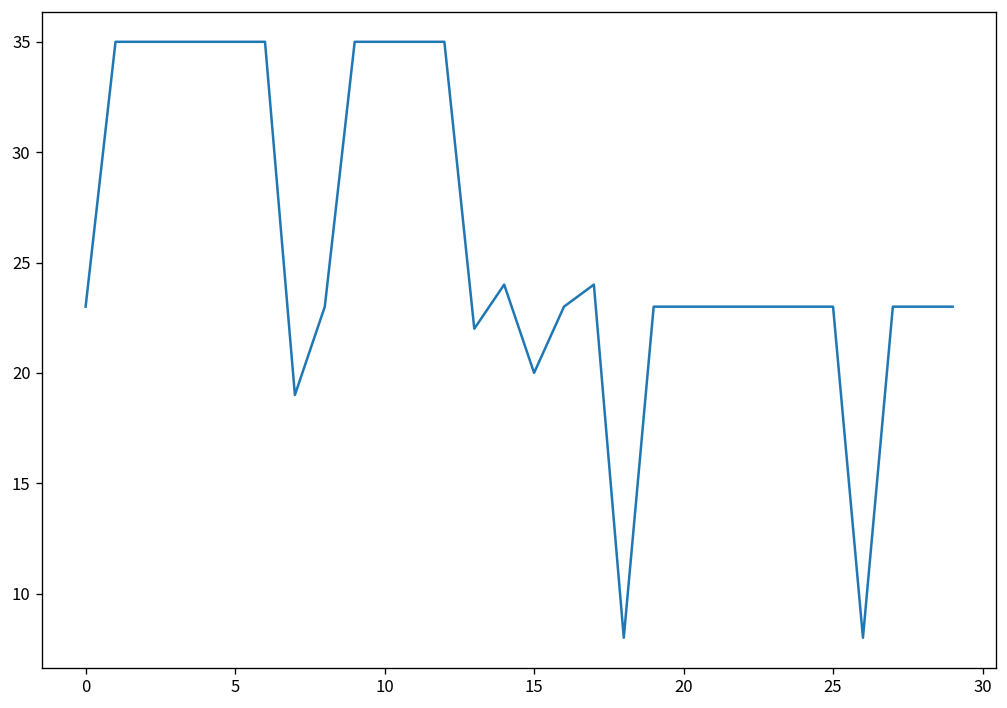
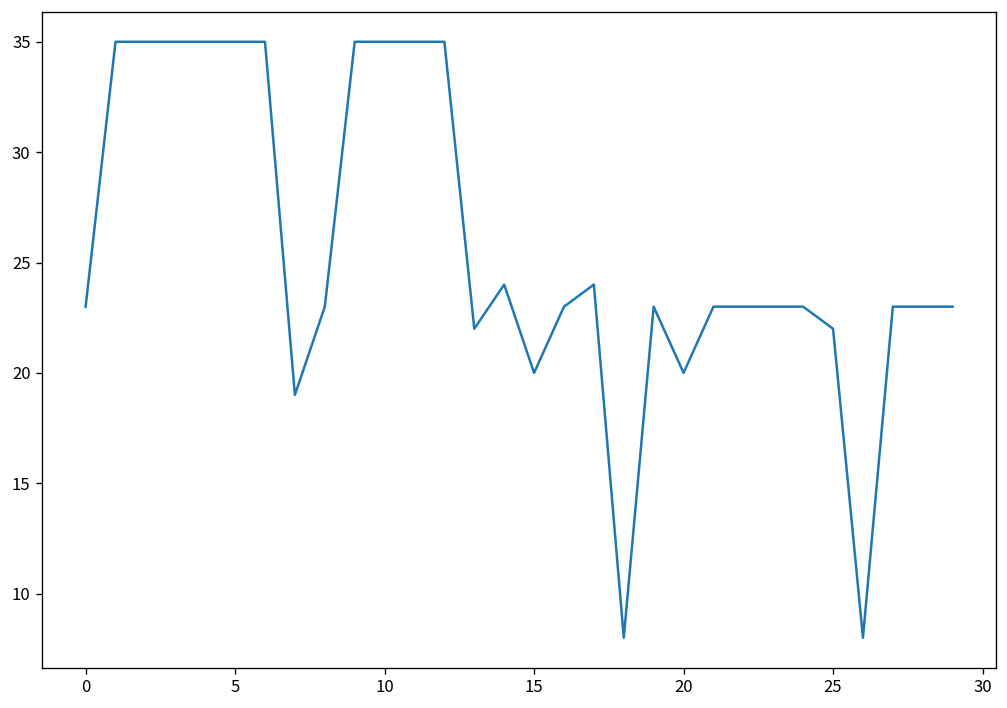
  {
    "0": 23,
    "5": 35,
    "10": 35,
    "15": 20,
-   "20": 23,
-   "25": 23
+   "20": 20,
+   "25": 22
  }
